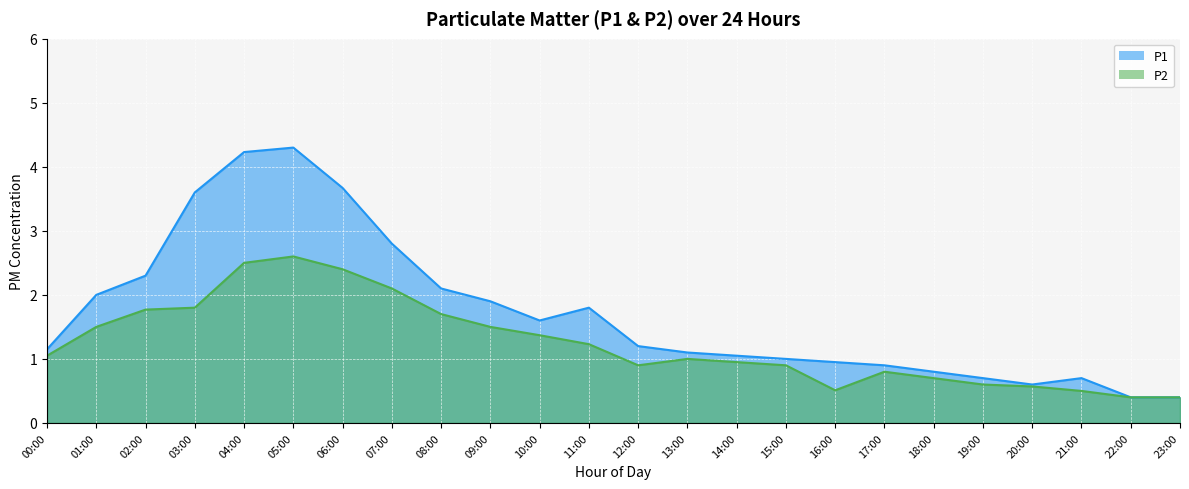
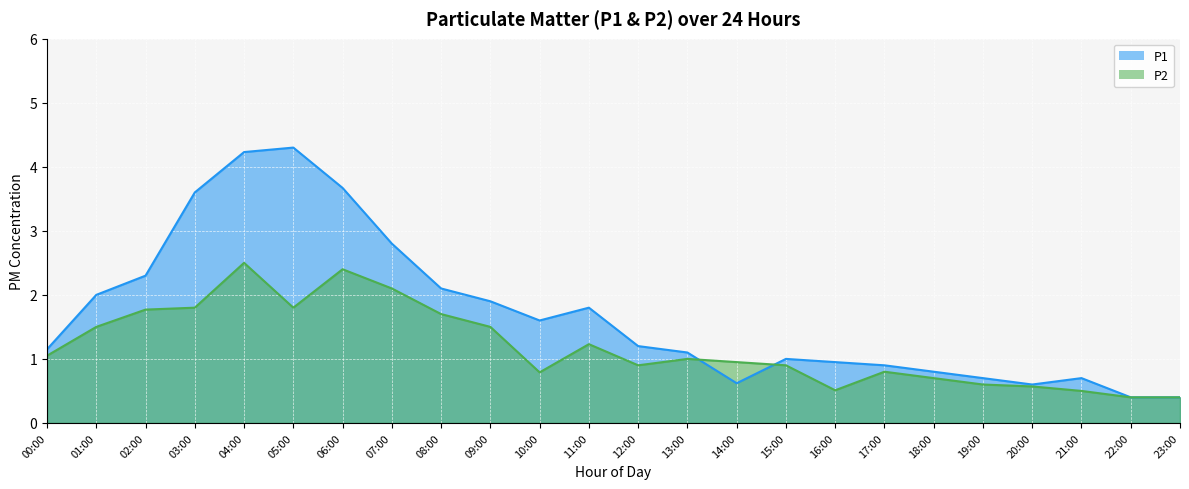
  {
    "P1": {
      "00:00": 1.2,
      "01:00": 2.0,
      "02:00": 2.3,
      "03:00": 3.6,
      "04:00": 4.2,
      "05:00": 4.3,
      "06:00": 3.7,
      "07:00": 2.8,
      "08:00": 2.1,
      "09:00": 1.9,
      "10:00": 1.6,
      "11:00": 1.8,
      "12:00": 1.2,
      "13:00": 1.1,
-     "14:00": 1.1,
+     "14:00": 0.6,
      "15:00": 1.0,
      "16:00": 1.0,
      "17:00": 0.9,
      "18:00": 0.8,
      "19:00": 0.7,
      "21:00": 0.7
    },
    "P2": {
      "00:00": 1.1,
      "01:00": 1.5,
      "02:00": 1.8,
      "03:00": 1.8,
      "04:00": 2.5,
-     "05:00": 2.6,
+     "05:00": 1.8,
      "06:00": 2.4,
      "07:00": 2.1,
      "08:00": 1.7,
      "09:00": 1.5,
-     "10:00": 1.4,
+     "10:00": 0.8,
      "11:00": 1.2,
      "12:00": 0.9,
      "13:00": 1.0,
      "14:00": 1.0,
      "15:00": 0.9,
      "16:00": 0.5,
      "17:00": 0.8,
      "18:00": 0.7,
      "19:00": 0.6,
      "21:00": 0.5
    }
  }
